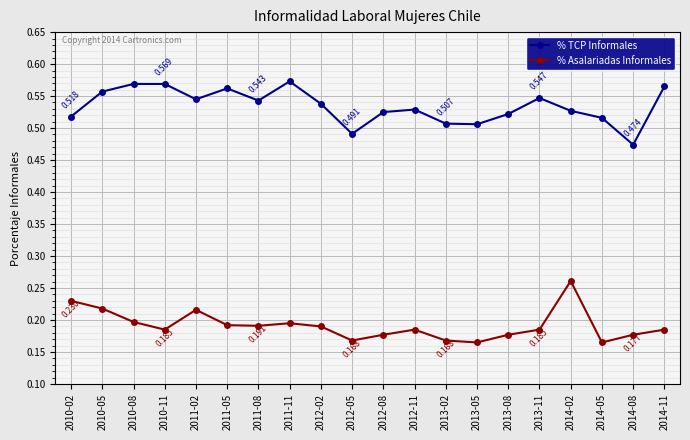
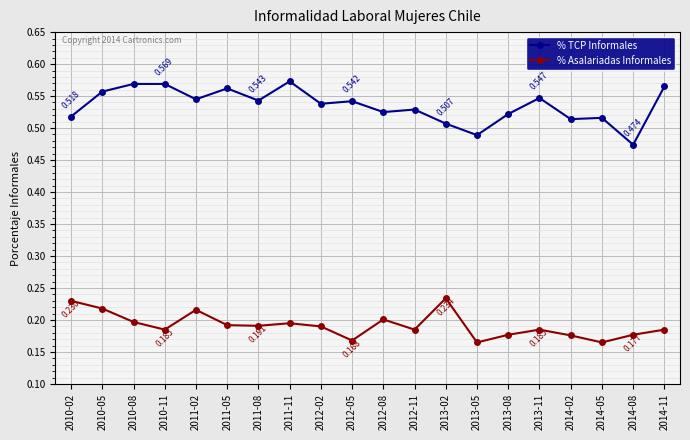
  {
    "% TCP Informales": {
      "2010-02": 0.518,
      "2010-11": 0.569,
      "2011-08": 0.543,
-     "2012-05": 0.491,
+     "2012-05": 0.542,
      "2013-02": 0.507,
-     "2013-05": 0.51,
+     "2013-05": 0.49,
      "2013-11": 0.547,
-     "2014-02": 0.53,
+     "2014-02": 0.51,
      "2014-08": 0.474
    },
    "% Asalariadas Informales": {
      "2010-02": 0.230,
      "2010-11": 0.185,
      "2011-08": 0.191,
      "2012-05": 0.168,
-     "2012-08": 0.18,
-     "2013-02": 0.168,
+     "2012-08": 0.20,
+     "2013-02": 0.234,
      "2013-11": 0.185,
-     "2014-02": 0.26,
+     "2014-02": 0.18,
      "2014-08": 0.177
    }
  }
